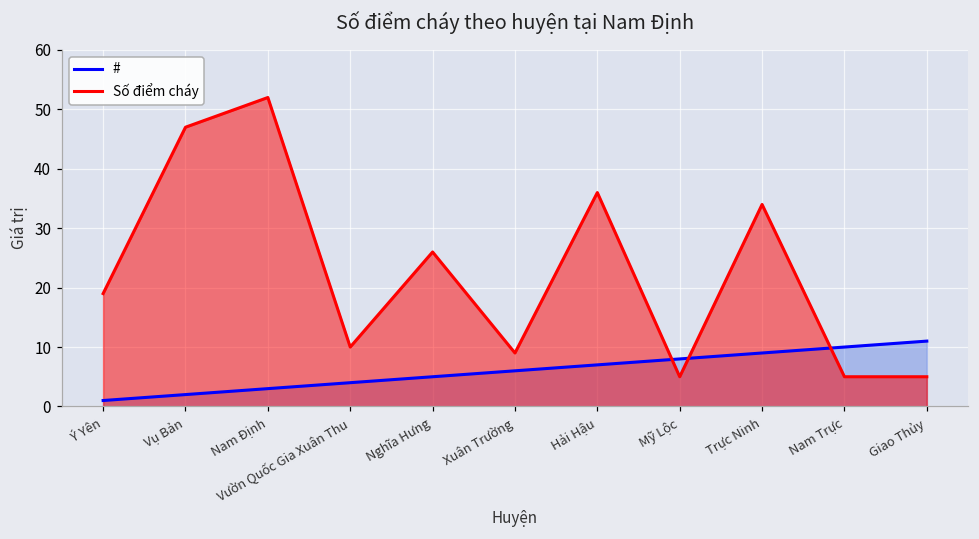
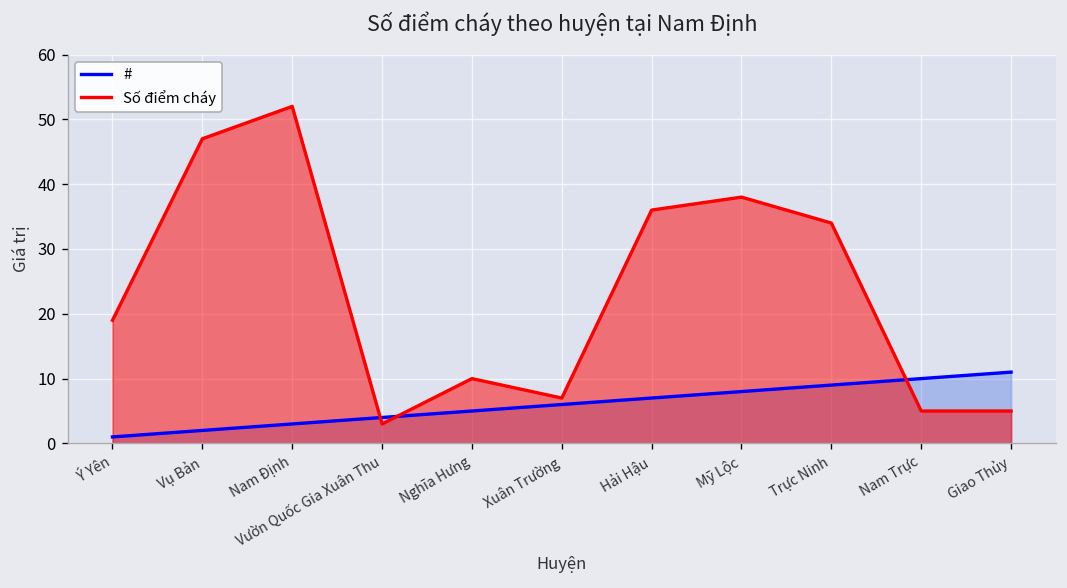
  {
    "Số điểm cháy": {
      "Ý Yên": 19,
      "Vụ Bản": 47,
      "Nam Định": 52,
-     "Vườn Quốc Gia Xuân Thu": 10,
-     "Nghĩa Hưng": 26,
-     "Xuân Trường": 9,
+     "Vườn Quốc Gia Xuân Thu": 3,
+     "Nghĩa Hưng": 10,
+     "Xuân Trường": 7,
      "Hải Hậu": 36,
-     "Mỹ Lộc": 5,
+     "Mỹ Lộc": 38,
      "Trực Ninh": 34,
      "Nam Trực": 5,
      "Giao Thủy": 5
    }
  }
